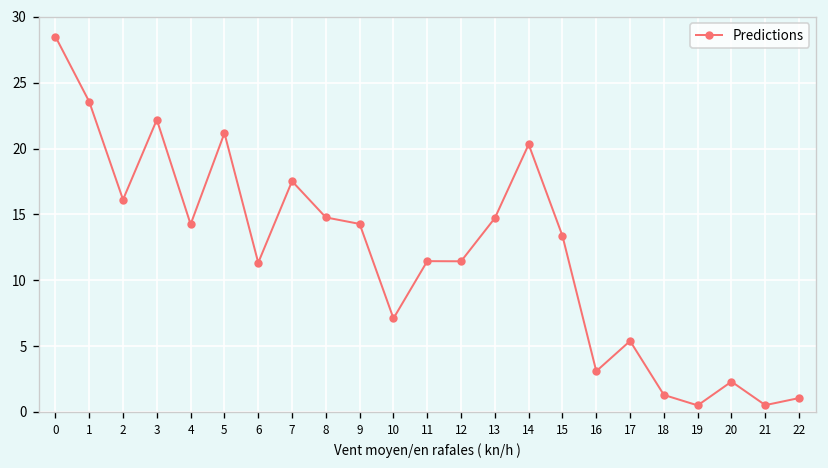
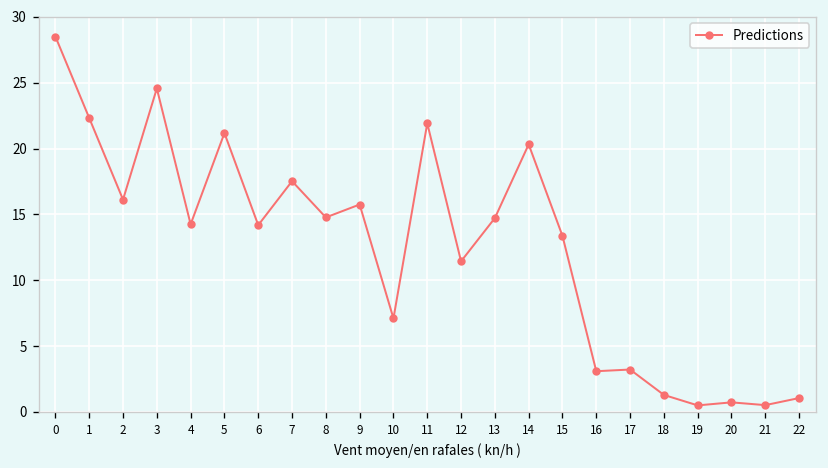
  {
    "0": 28.5,
-   "1": 23.6,
+   "1": 22.3,
    "2": 16.1,
-   "3": 22.2,
+   "3": 24.6,
    "4": 14.2,
    "5": 21.2,
-   "6": 11.3,
+   "6": 14.2,
    "7": 17.5,
    "8": 14.8,
-   "9": 14.3,
+   "9": 15.7,
    "10": 7.1,
-   "11": 11.5,
+   "11": 21.9,
    "12": 11.4,
    "13": 14.7,
    "14": 20.3,
    "15": 13.4,
    "16": 3.1,
-   "17": 5.4,
+   "17": 3.2,
    "18": 1.3,
    "19": 0.5,
-   "20": 2.3,
+   "20": 0.7,
    "21": 0.5,
    "22": 1.1
  }
